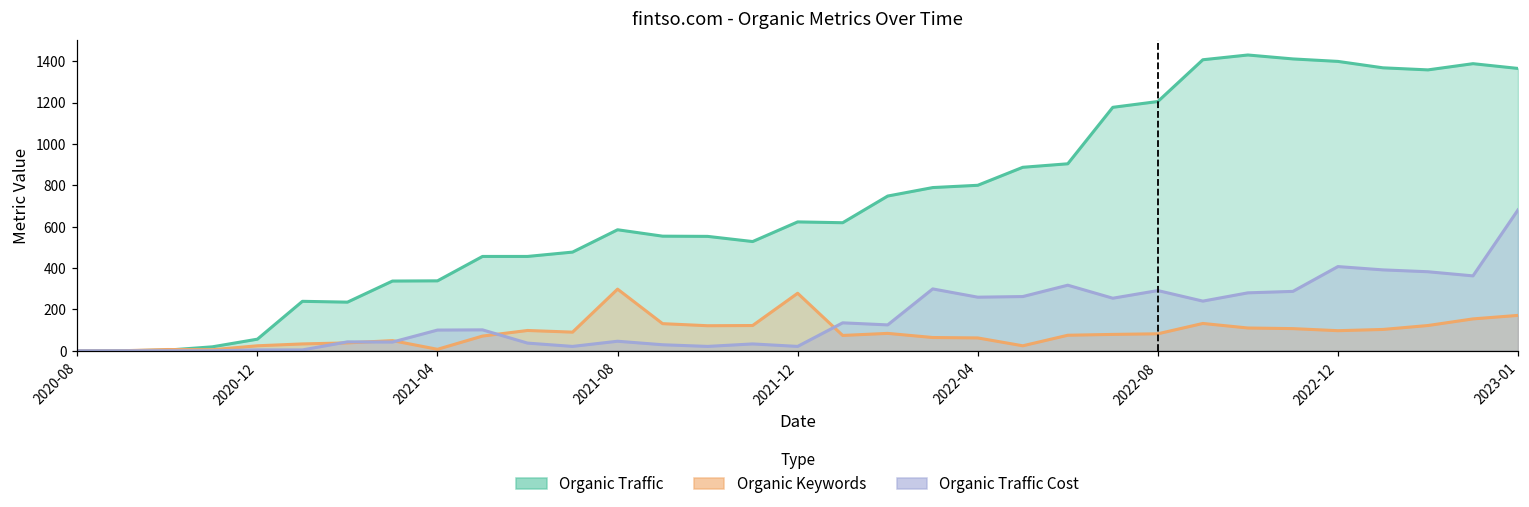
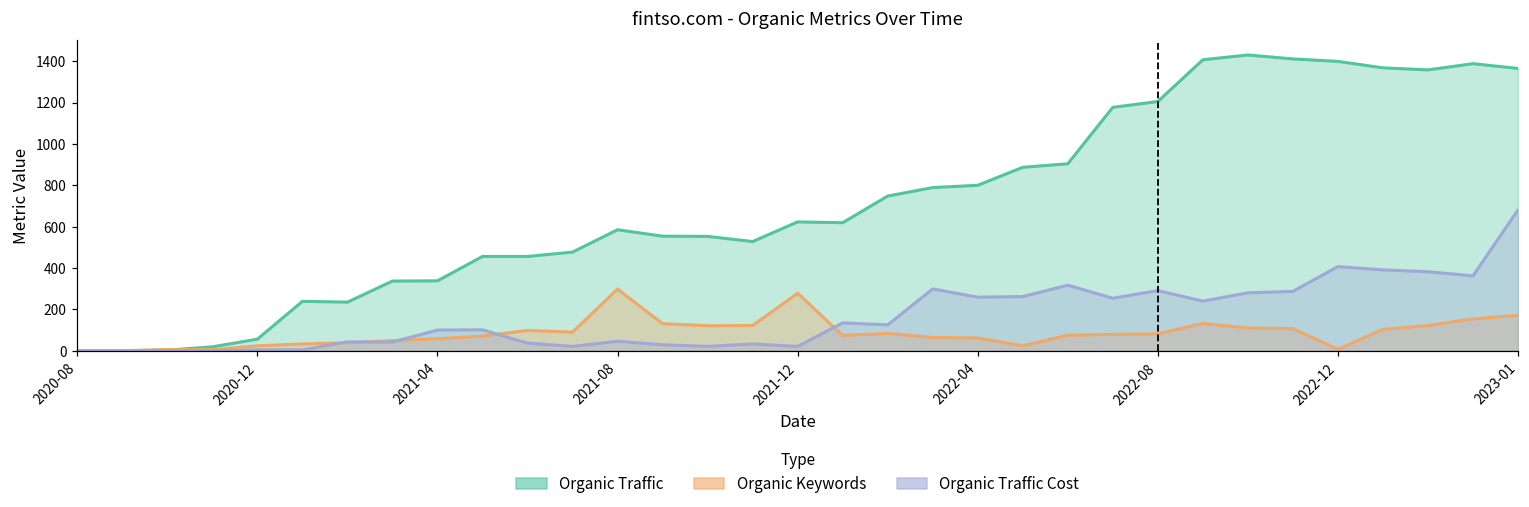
  {
    "Organic Keywords": {
      "2020-12": 20,
-     "2021-04": 10,
+     "2021-04": 60,
      "2021-08": 300,
      "2021-12": 280,
      "2022-04": 60,
      "2022-08": 80,
-     "2022-12": 100
+     "2022-12": 10
    }
  }
